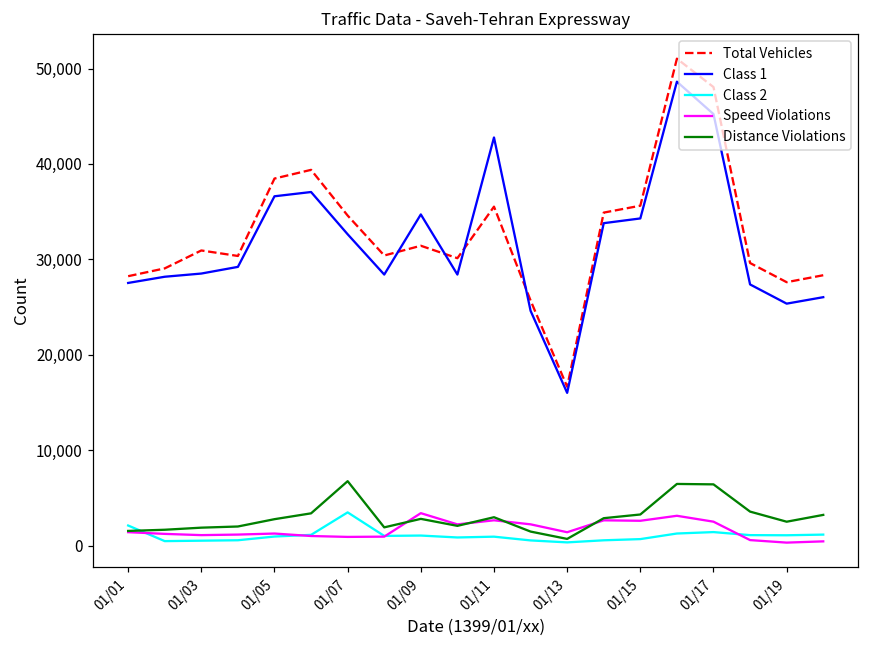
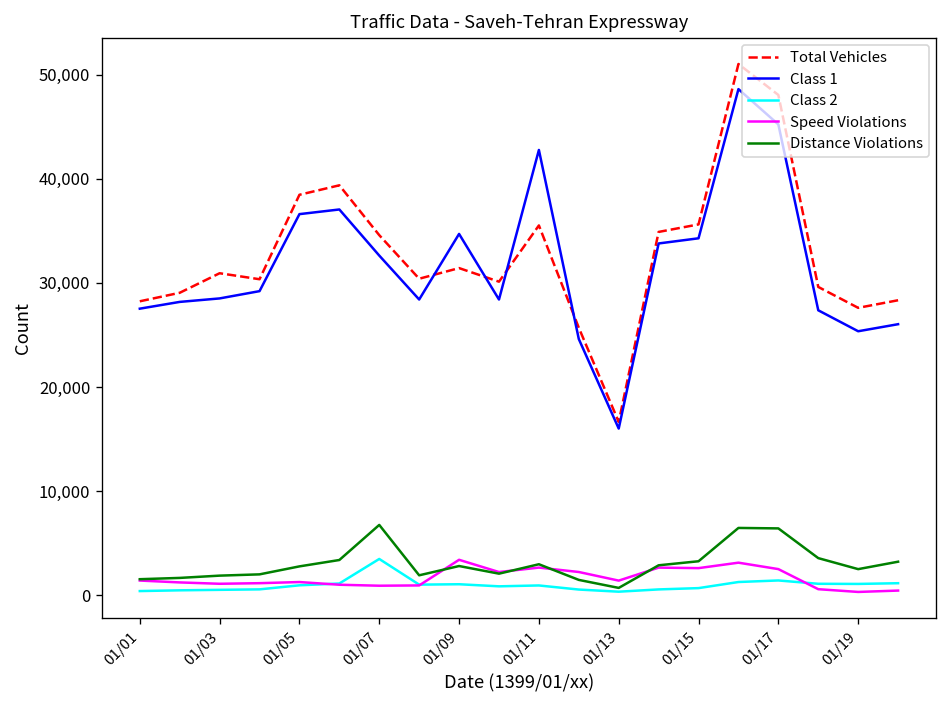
  {
    "Total Vehicles": {
      "01/01": "28,000",
      "01/03": "31,000",
      "01/05": "38,000",
      "01/07": "35,000",
      "01/09": "31,000",
      "01/11": "36,000",
      "01/13": "17,000",
      "01/15": "36,000",
      "01/19": "28,000"
    },
    "Class 1": {
      "01/01": "28,000",
      "01/03": "29,000",
      "01/05": "37,000",
      "01/07": "33,000",
      "01/09": "35,000",
      "01/11": "43,000",
      "01/13": "16,000",
      "01/15": "34,000",
      "01/19": "25,000"
    },
    "Class 2": {
-     "01/01": "2,000",
+     "01/01": "0",
      "01/03": "1,000",
      "01/05": "1,000",
      "01/07": "3,000",
      "01/09": "1,000",
      "01/11": "1,000",
      "01/13": "0",
      "01/15": "1,000",
      "01/17": "1,000",
      "01/19": "1,000"
    },
    "Speed Violations": {
      "01/03": "1,000",
      "01/05": "1,000",
      "01/07": "1,000",
      "01/09": "3,000",
      "01/11": "3,000",
      "01/13": "1,000",
      "01/15": "3,000",
      "01/17": "3,000",
      "01/19": "0"
    },
    "Distance Violations": {
      "01/03": "2,000",
      "01/05": "3,000",
      "01/07": "7,000",
      "01/09": "3,000",
      "01/11": "3,000",
      "01/13": "1,000",
      "01/15": "3,000",
      "01/17": "6,000",
      "01/19": "3,000"
    }
  }
